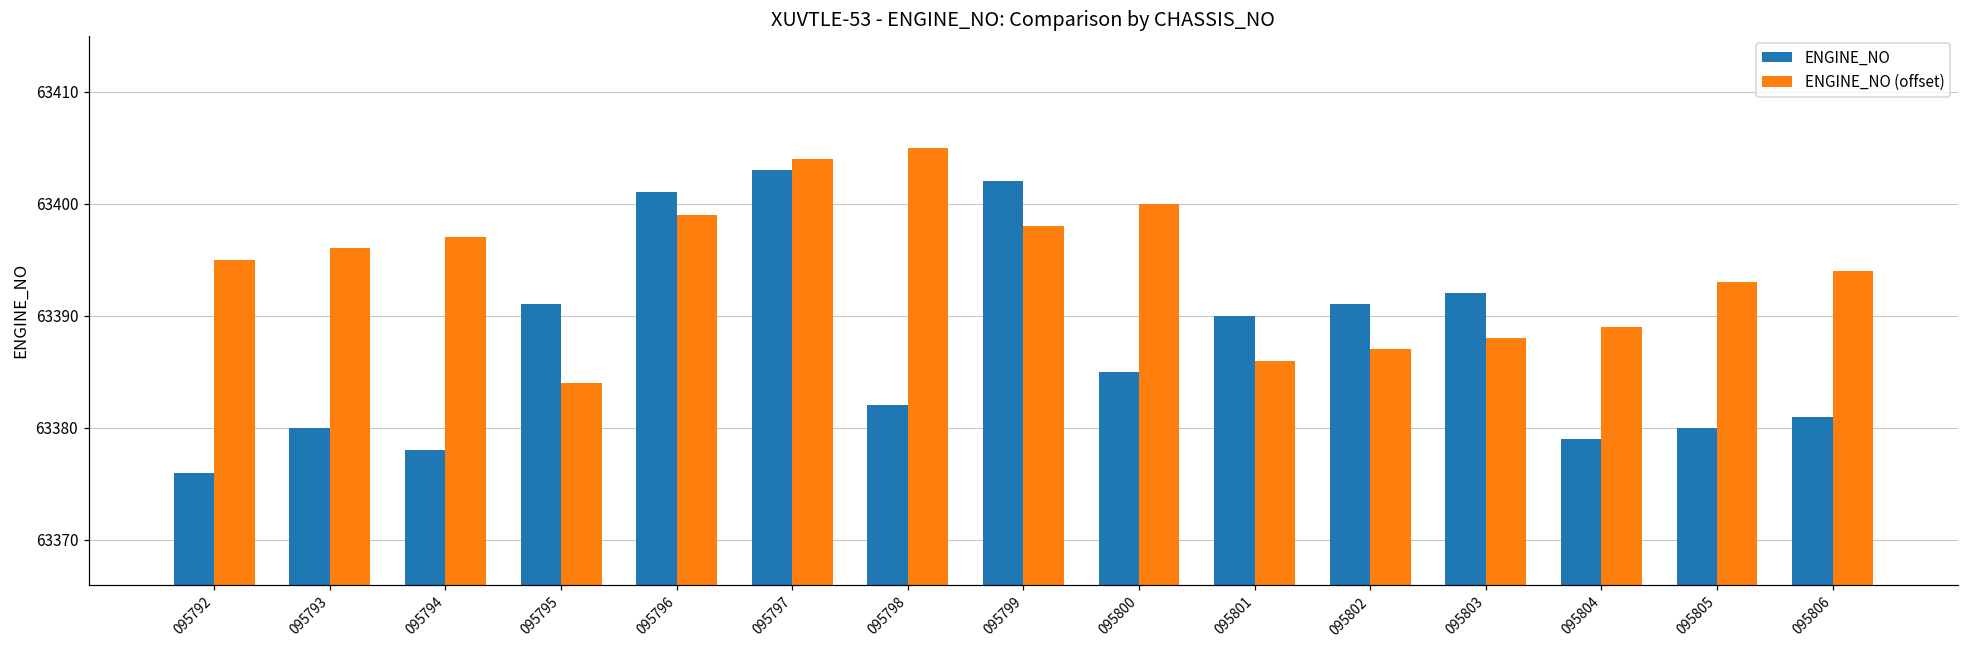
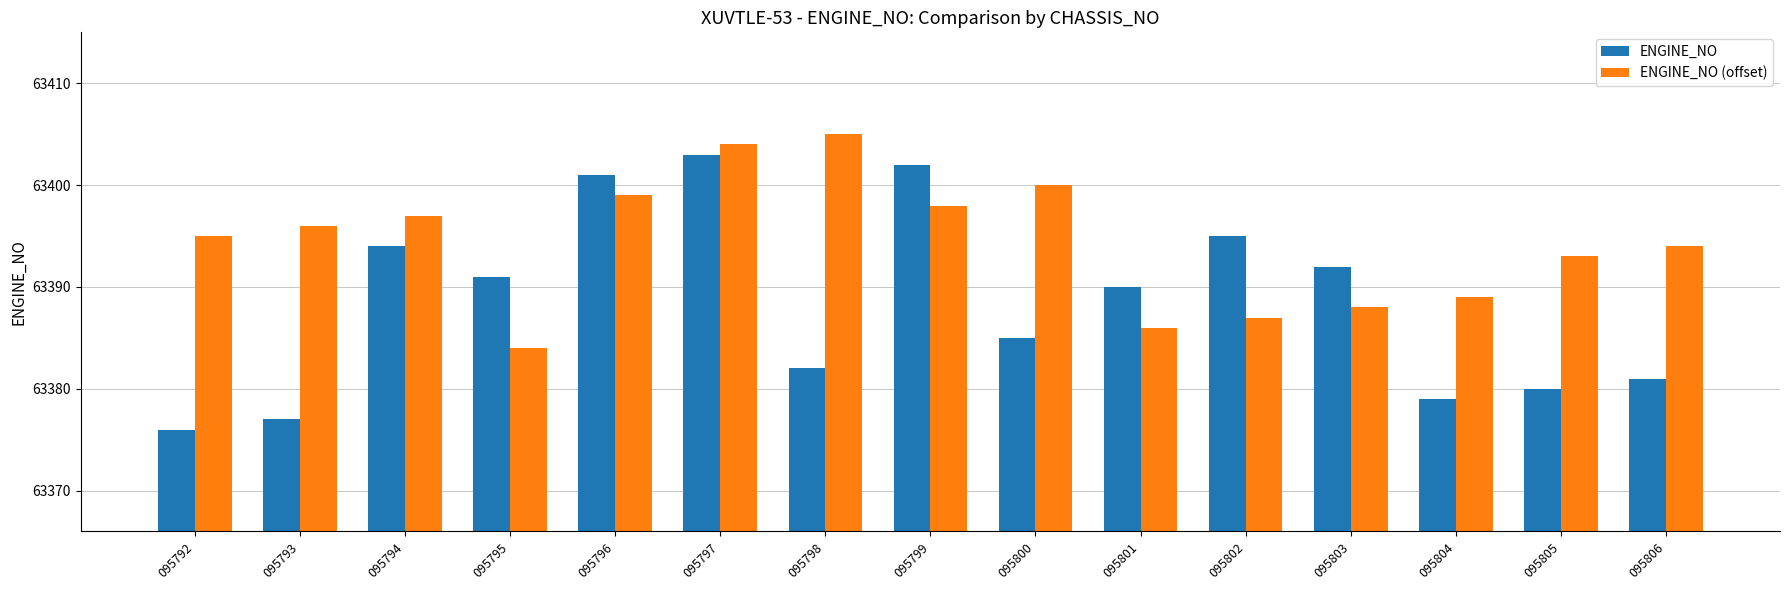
  {
    "ENGINE_NO": {
      "095792": 63376,
-     "095793": 63380,
-     "095794": 63378,
+     "095793": 63377,
+     "095794": 63394,
      "095795": 63391,
      "095796": 63401,
      "095797": 63403,
      "095798": 63382,
      "095799": 63402,
      "095800": 63385,
      "095801": 63390,
-     "095802": 63391,
+     "095802": 63395,
      "095803": 63392,
      "095804": 63379,
      "095805": 63380,
      "095806": 63381
    },
    "ENGINE_NO (offset)": {
      "095792": 63395,
      "095793": 63396,
      "095794": 63397,
      "095795": 63384,
      "095796": 63399,
      "095797": 63404,
      "095798": 63405,
      "095799": 63398,
      "095800": 63400,
      "095801": 63386,
      "095802": 63387,
      "095803": 63388,
      "095804": 63389,
      "095805": 63393,
      "095806": 63394
    }
  }
